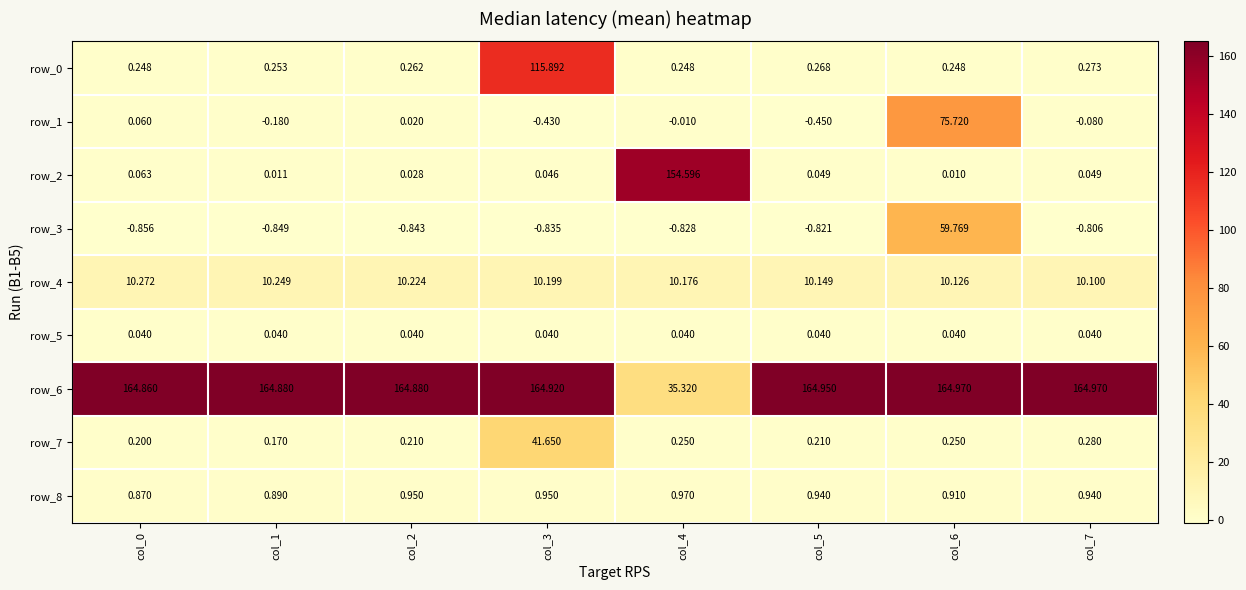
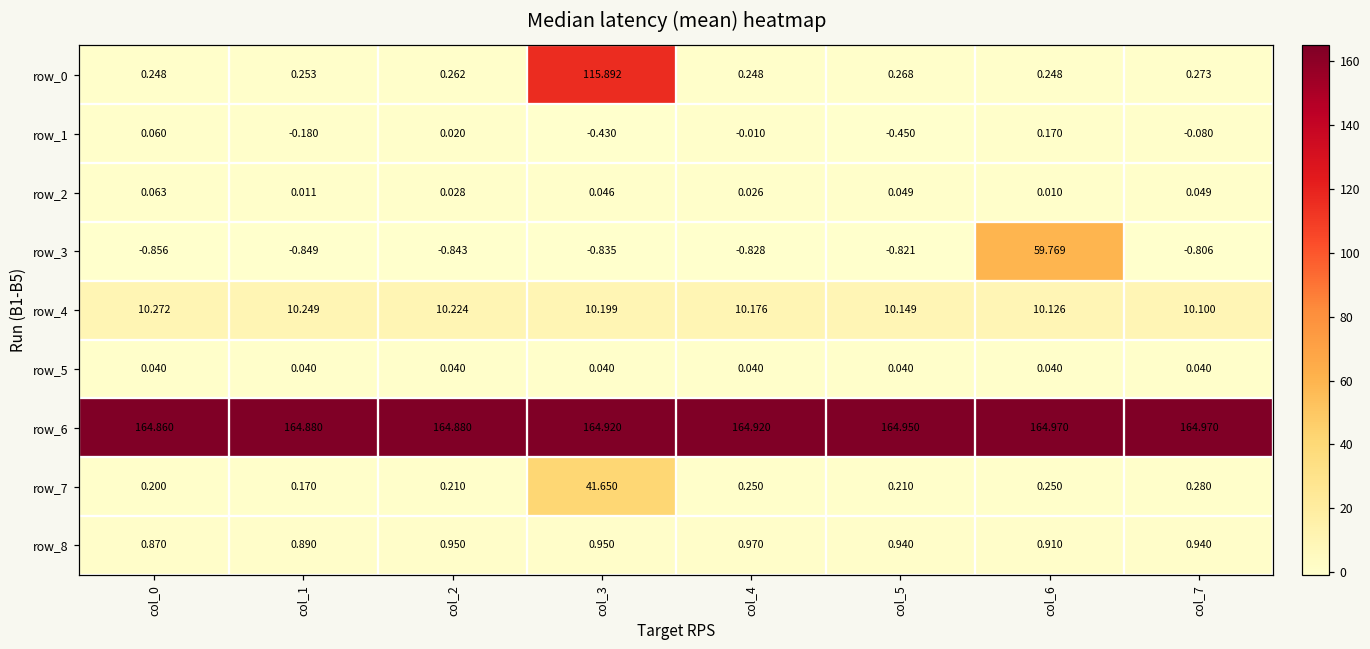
  {
    "row_0": {
      "col_0": 0.248,
      "col_1": 0.253,
      "col_2": 0.262,
      "col_3": 115.892,
      "col_4": 0.248,
      "col_5": 0.268,
      "col_6": 0.248,
      "col_7": 0.273
    },
    "row_1": {
      "col_0": 0.060,
      "col_1": -0.180,
      "col_2": 0.020,
      "col_3": -0.430,
      "col_4": -0.010,
      "col_5": -0.450,
-     "col_6": 75.720,
+     "col_6": 0.170,
      "col_7": -0.080
    },
    "row_2": {
      "col_0": 0.063,
      "col_1": 0.011,
      "col_2": 0.028,
      "col_3": 0.046,
-     "col_4": 154.596,
+     "col_4": 0.026,
      "col_5": 0.049,
      "col_6": 0.010,
      "col_7": 0.049
    },
    "row_3": {
      "col_0": -0.856,
      "col_1": -0.849,
      "col_2": -0.843,
      "col_3": -0.835,
      "col_4": -0.828,
      "col_5": -0.821,
      "col_6": 59.769,
      "col_7": -0.806
    },
    "row_4": {
      "col_0": 10.272,
      "col_1": 10.249,
      "col_2": 10.224,
      "col_3": 10.199,
      "col_4": 10.176,
      "col_5": 10.149,
      "col_6": 10.126,
      "col_7": 10.100
    },
    "row_5": {
      "col_0": 0.040,
      "col_1": 0.040,
      "col_2": 0.040,
      "col_3": 0.040,
      "col_4": 0.040,
      "col_5": 0.040,
      "col_6": 0.040,
      "col_7": 0.040
    },
    "row_6": {
      "col_0": 164.860,
      "col_1": 164.880,
      "col_2": 164.880,
      "col_3": 164.920,
-     "col_4": 35.320,
+     "col_4": 164.920,
      "col_5": 164.950,
      "col_6": 164.970,
      "col_7": 164.970
    },
    "row_7": {
      "col_0": 0.200,
      "col_1": 0.170,
      "col_2": 0.210,
      "col_3": 41.650,
      "col_4": 0.250,
      "col_5": 0.210,
      "col_6": 0.250,
      "col_7": 0.280
    },
    "row_8": {
      "col_0": 0.870,
      "col_1": 0.890,
      "col_2": 0.950,
      "col_3": 0.950,
      "col_4": 0.970,
      "col_5": 0.940,
      "col_6": 0.910,
      "col_7": 0.940
    }
  }
